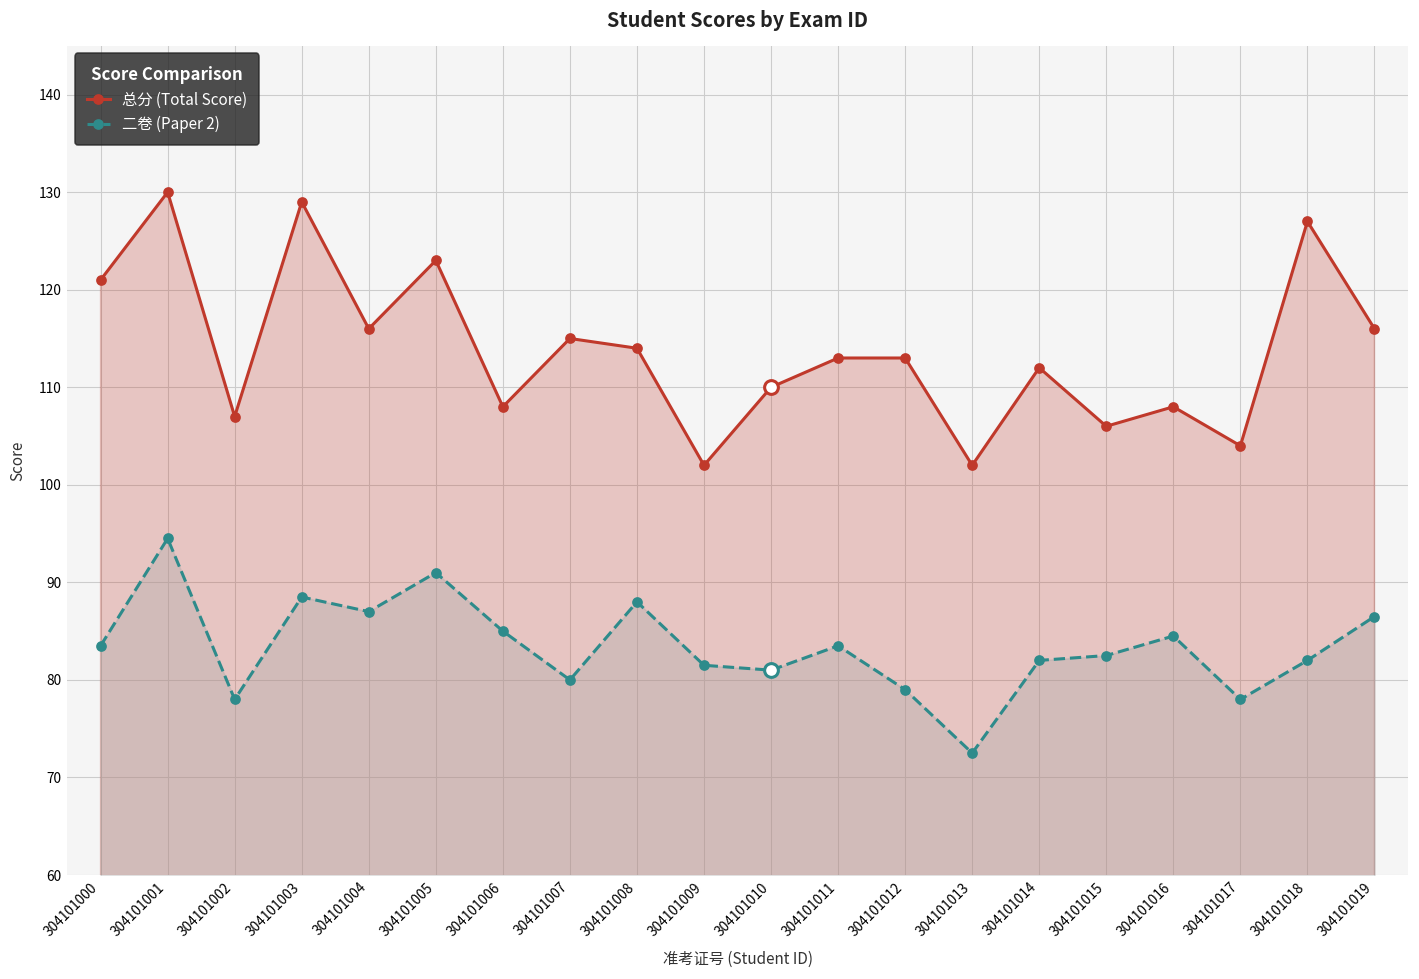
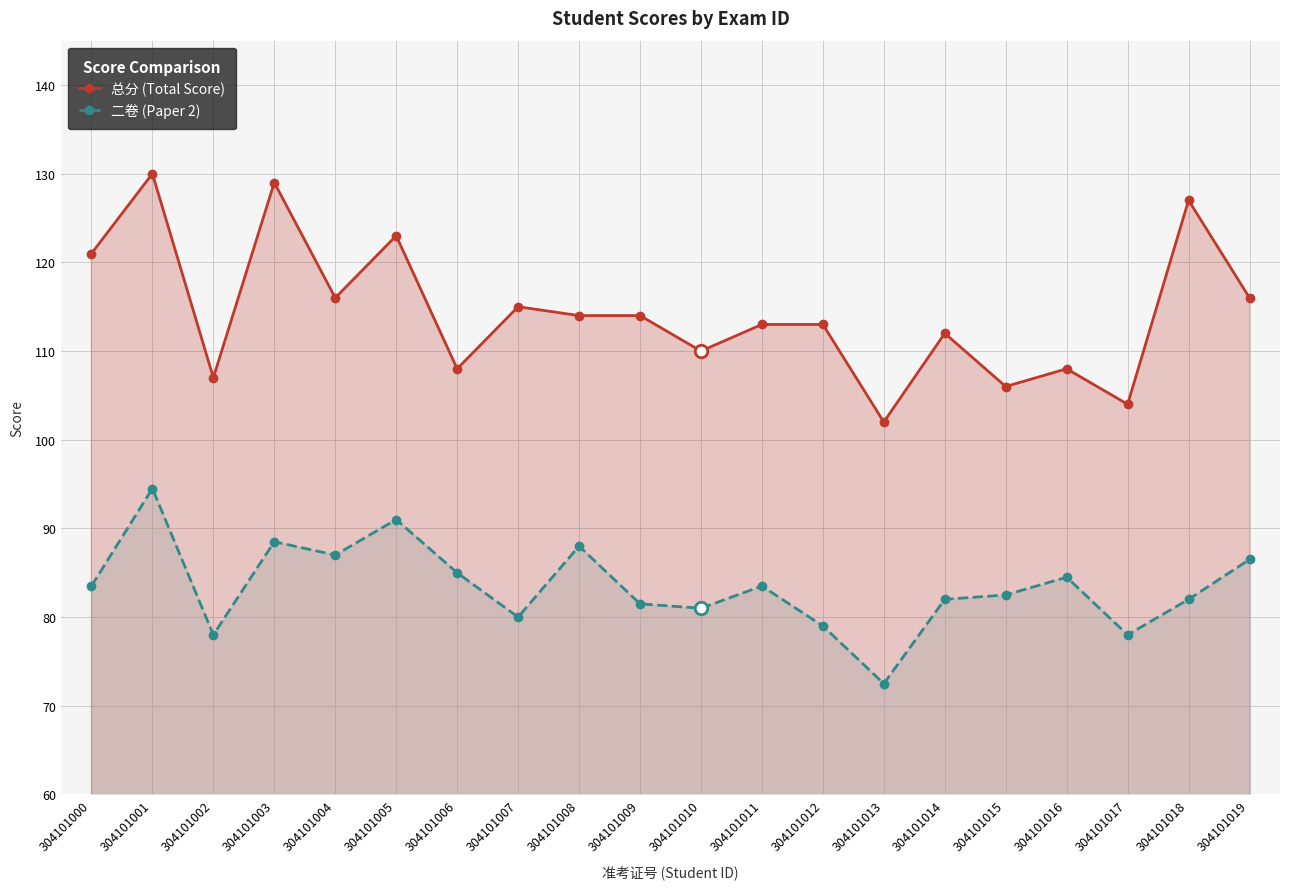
  {
    "总分 (Total Score)": {
      "304101000": 121,
      "304101001": 130,
      "304101002": 107,
      "304101003": 129,
      "304101004": 116,
      "304101005": 123,
      "304101006": 108,
      "304101007": 115,
      "304101008": 114,
-     "304101009": 102,
+     "304101009": 114,
      "304101011": 113,
      "304101012": 113,
      "304101013": 102,
      "304101014": 112,
      "304101015": 106,
      "304101016": 108,
      "304101017": 104,
      "304101018": 127,
      "304101019": 116
    }
  }
